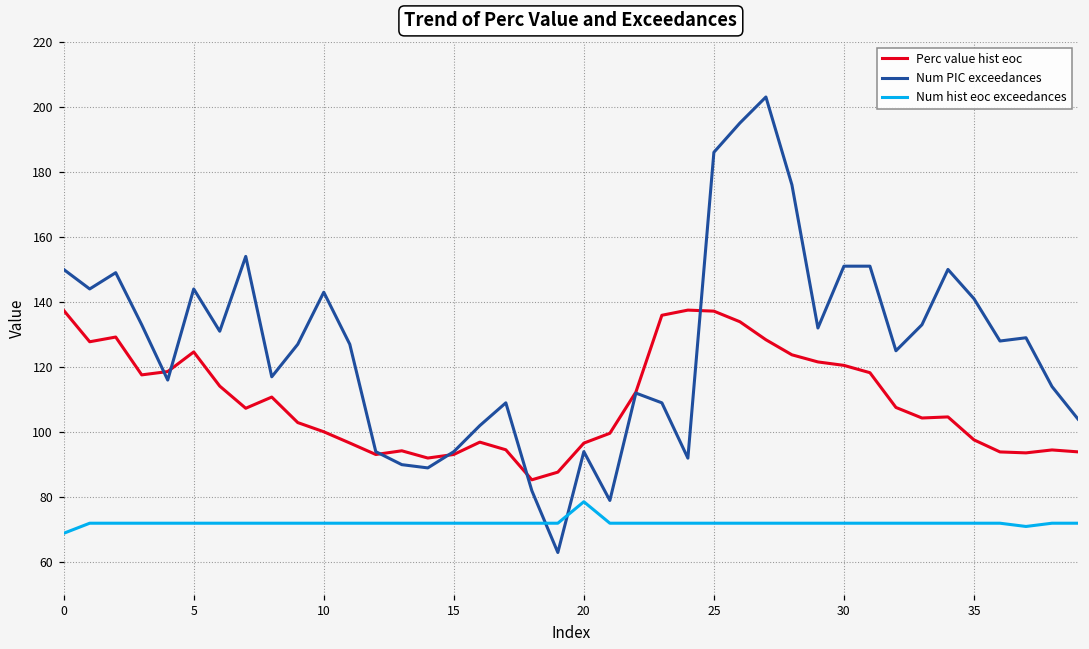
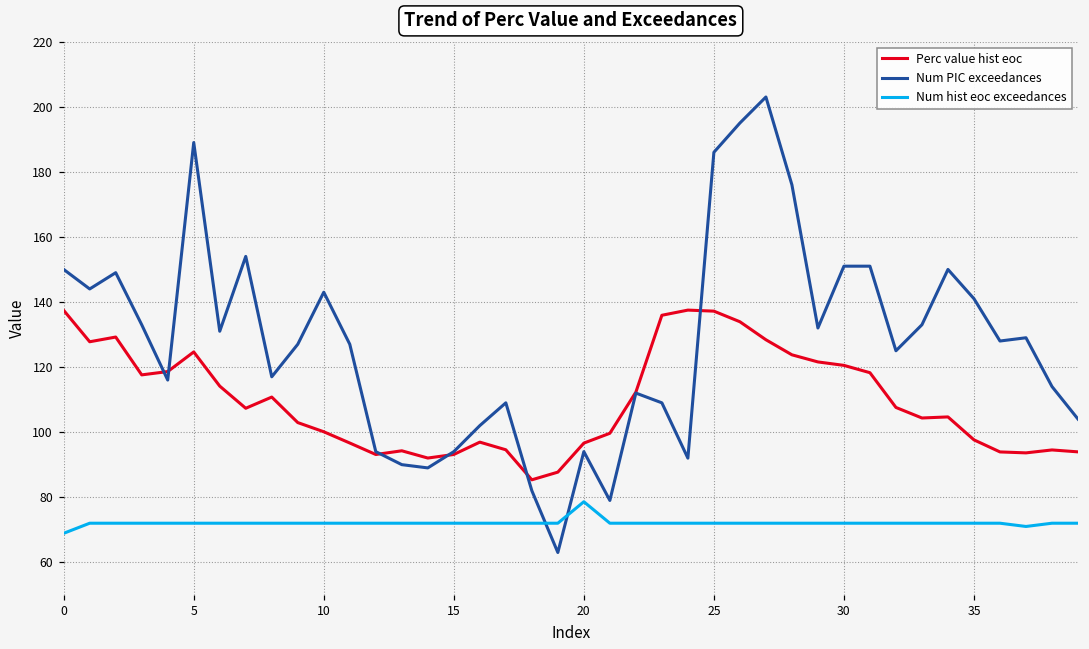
  {
    "Perc value hist eoc": {
      "0": 137,
      "5": 125,
      "10": 100,
      "15": 93,
      "20": 97,
      "25": 137,
      "30": 121,
      "35": 98
    },
    "Num PIC exceedances": {
      "0": 150,
-     "5": 144,
+     "5": 189,
      "10": 143,
      "15": 94,
      "20": 94,
      "25": 186,
      "30": 151,
      "35": 141
    },
    "Num hist eoc exceedances": {
      "0": 69,
      "5": 72,
      "10": 72,
      "15": 72,
      "20": 79,
      "25": 72,
      "30": 72,
      "35": 72
    }
  }
